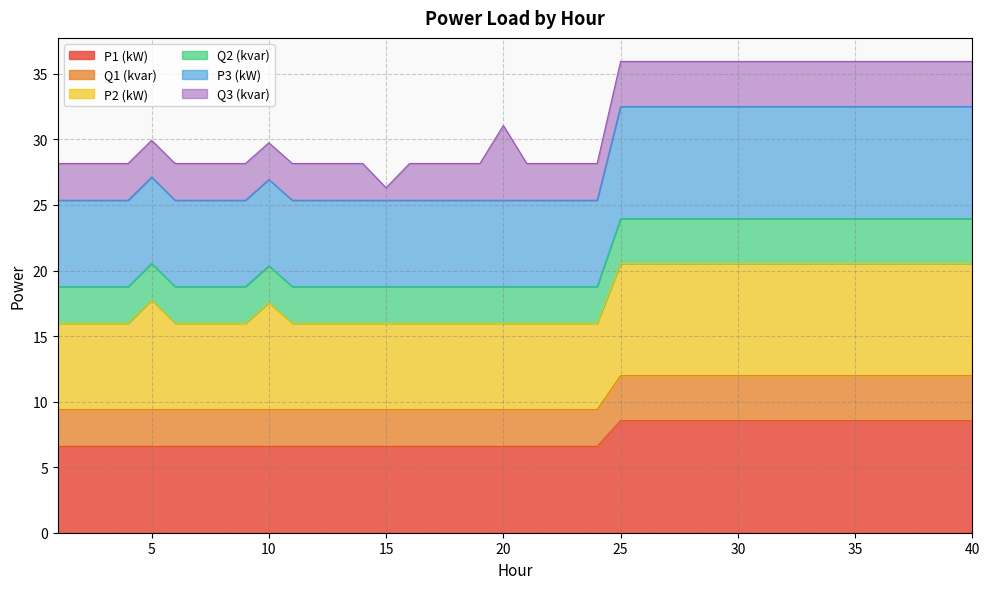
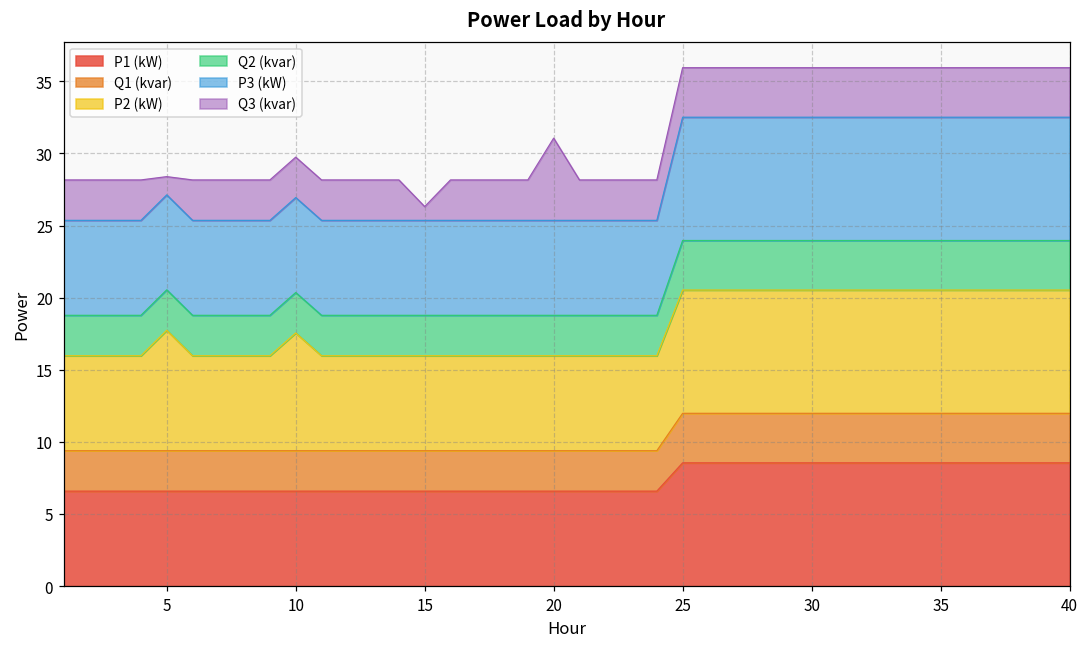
  {
    "P2 (kW)": {
      "5": 8.4,
      "10": 8.2,
      "15": 6.6,
      "20": 6.6,
      "25": 8.5,
      "30": 8.5,
      "35": 8.5,
      "40": 8.5
    },
    "Q2 (kvar)": {
      "5": 2.8,
      "10": 2.8,
      "15": 2.8,
      "20": 2.8,
      "25": 3.4,
      "30": 3.4,
      "35": 3.4,
      "40": 3.4
    },
    "P3 (kW)": {
      "5": 6.6,
      "10": 6.6,
      "15": 6.6,
      "20": 6.6,
      "25": 8.5,
      "30": 8.5,
      "35": 8.5,
      "40": 8.5
    },
    "Q3 (kvar)": {
-     "5": 2.8,
+     "5": 1.3,
      "10": 2.8,
      "15": 1.0,
      "20": 5.7,
      "25": 3.4,
      "30": 3.4,
      "35": 3.4,
      "40": 3.4
    }
  }
